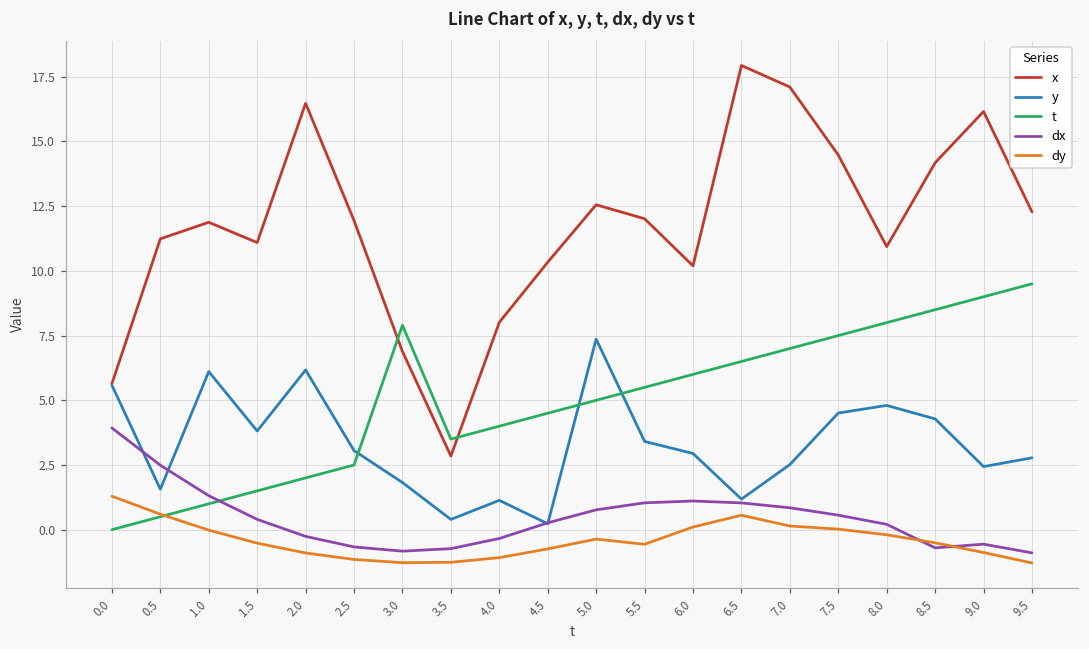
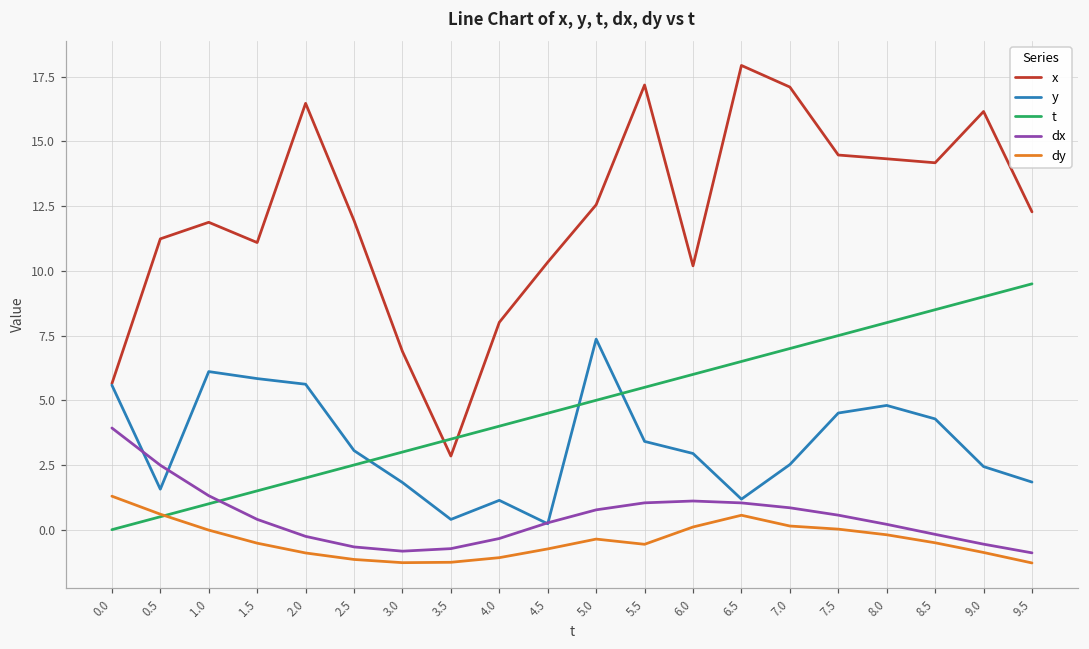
  {
    "x": {
      "0.5": 11.2,
      "1.0": 11.9,
      "1.5": 11.1,
      "2.0": 16.5,
      "2.5": 11.9,
      "3.0": 6.9,
      "3.5": 2.8,
      "4.0": 8.0,
      "4.5": 10.3,
      "5.0": 12.6,
-     "5.5": 12.0,
+     "5.5": 17.2,
      "6.0": 10.2,
      "6.5": 17.9,
      "7.0": 17.1,
      "7.5": 14.5,
-     "8.0": 10.9,
+     "8.0": 14.3,
      "8.5": 14.2,
      "9.0": 16.2,
      "9.5": 12.3
    },
    "y": {
      "0.5": 1.6,
      "1.0": 6.1,
-     "1.5": 3.8,
-     "2.0": 6.2,
+     "1.5": 5.8,
+     "2.0": 5.6,
      "2.5": 3.1,
      "3.0": 1.8,
      "3.5": 0.4,
      "4.0": 1.1,
      "5.0": 7.4,
      "5.5": 3.4,
      "6.0": 2.9,
      "6.5": 1.2,
      "7.0": 2.5,
      "7.5": 4.5,
      "8.0": 4.8,
      "8.5": 4.3,
      "9.0": 2.4,
-     "9.5": 2.8
+     "9.5": 1.8
    },
    "t": {
      "0.0": 0.0,
      "1.0": 1.0,
      "1.5": 1.5,
      "2.0": 2.0,
      "2.5": 2.5,
-     "3.0": 7.9,
+     "3.0": 3.0,
      "3.5": 3.5,
      "4.0": 4.0,
      "4.5": 4.5,
      "5.0": 5.0,
      "5.5": 5.5,
      "6.0": 6.0,
      "6.5": 6.5,
      "7.0": 7.0,
      "7.5": 7.5,
      "8.0": 8.0,
      "8.5": 8.5,
      "9.0": 9.0,
      "9.5": 9.5
    },
    "dx": {
      "0.0": 3.9,
      "0.5": 2.5,
      "1.0": 1.3,
      "1.5": 0.4,
      "2.0": -0.3,
      "2.5": -0.7,
      "3.0": -0.8,
      "3.5": -0.7,
      "4.0": -0.3,
      "5.0": 0.8,
      "5.5": 1.0,
      "6.0": 1.1,
      "6.5": 1.0,
      "7.0": 0.8,
      "7.5": 0.6,
      "8.0": 0.2,
-     "8.5": -0.7,
+     "8.5": -0.2,
      "9.0": -0.6,
      "9.5": -0.9
    },
    "dy": {
      "0.0": 1.3,
      "1.0": 0.0,
      "1.5": -0.5,
      "2.0": -0.9,
      "2.5": -1.2,
      "3.0": -1.3,
      "3.5": -1.3,
      "4.0": -1.1,
      "4.5": -0.7,
      "5.0": -0.4,
      "5.5": -0.6,
      "6.0": 0.1,
      "6.5": 0.6,
      "7.0": 0.1,
      "7.5": 0.0,
      "8.0": -0.2,
      "8.5": -0.5,
      "9.0": -0.9,
      "9.5": -1.3
    }
  }
